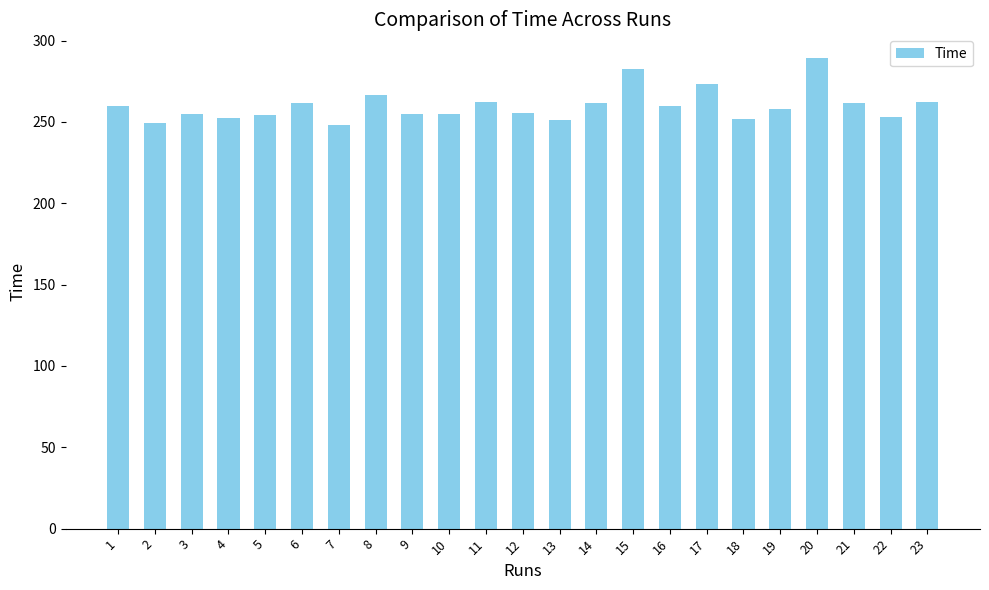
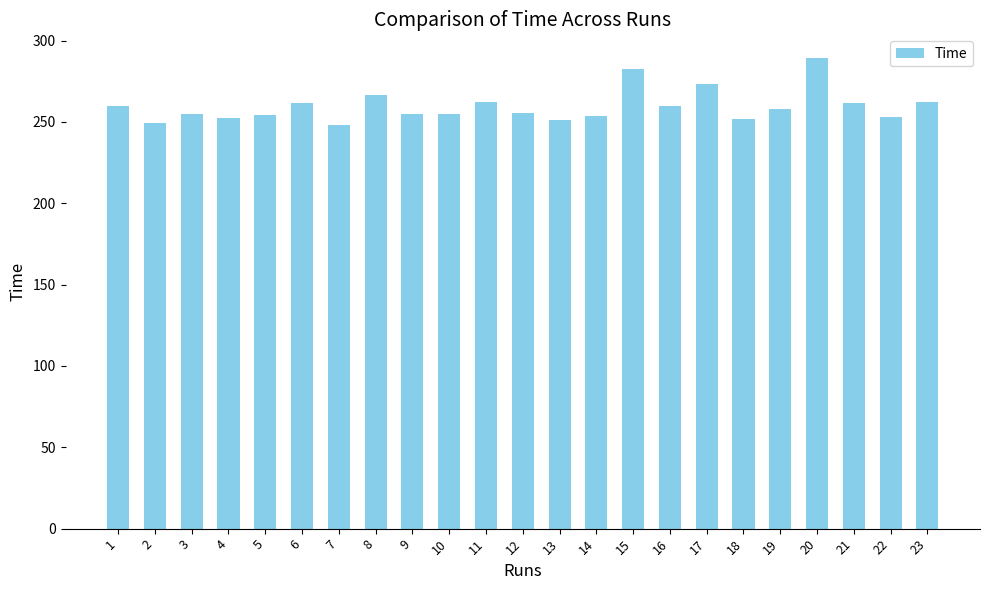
  {
    "1": 260,
    "2": 249,
    "3": 255,
    "4": 253,
    "5": 254,
    "6": 262,
    "7": 248,
    "8": 267,
    "9": 255,
    "10": 255,
    "11": 262,
    "12": 255,
    "13": 251,
-   "14": 262,
+   "14": 253,
    "15": 283,
    "16": 260,
    "17": 274,
    "18": 252,
    "19": 258,
    "20": 289,
    "21": 262,
    "22": 253,
    "23": 262
  }
